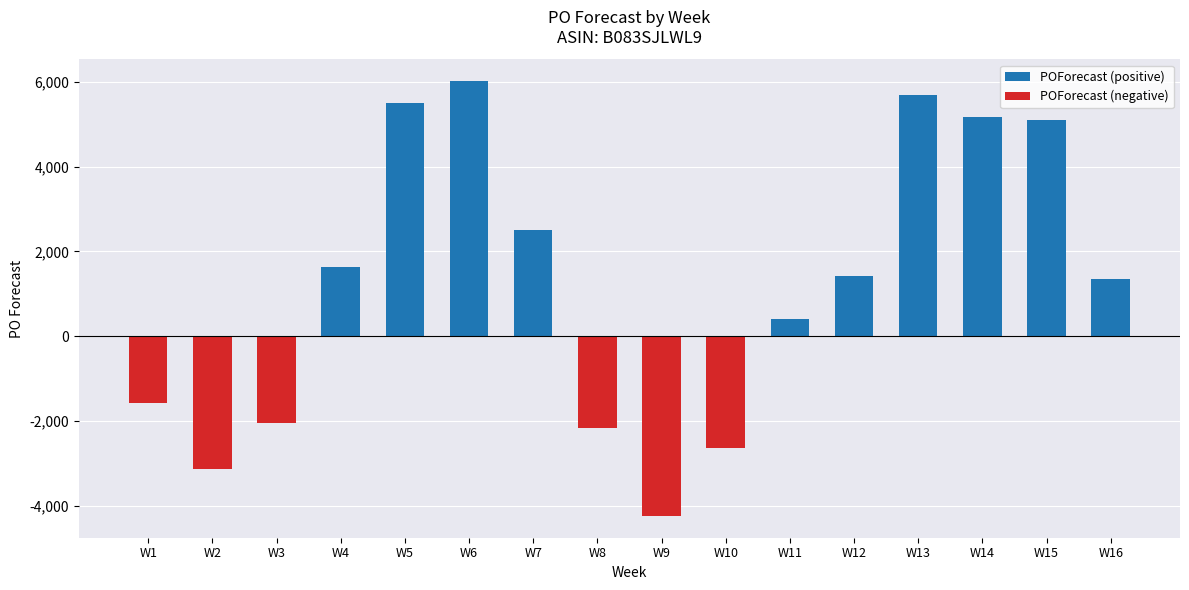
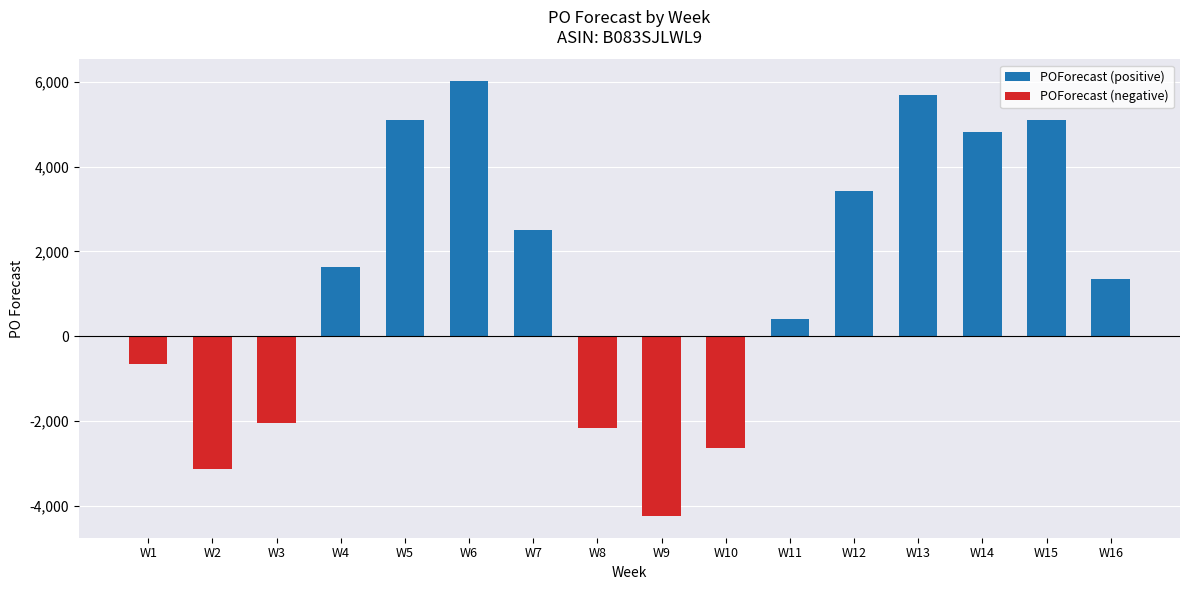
  {
-   "W1": "-1,600",
+   "W1": "-700",
    "W2": "-3,100",
    "W3": "-2,100",
    "W4": "1,600",
-   "W5": "5,500",
+   "W5": "5,100",
    "W6": "6,000",
    "W7": "2,500",
    "W8": "-2,200",
    "W9": "-4,200",
    "W10": "-2,600",
    "W11": "400",
-   "W12": "1,400",
+   "W12": "3,400",
    "W13": "5,700",
-   "W14": "5,200",
+   "W14": "4,800",
    "W15": "5,100",
    "W16": "1,300"
  }
